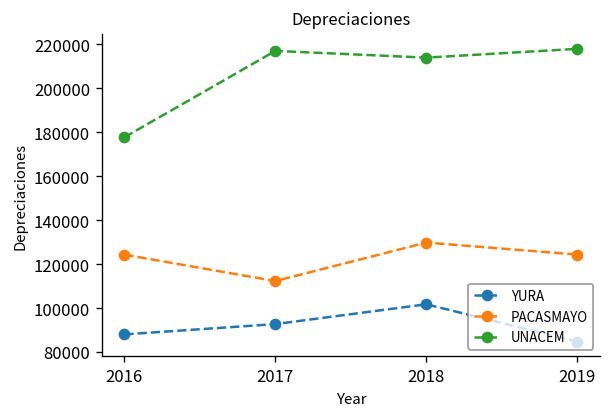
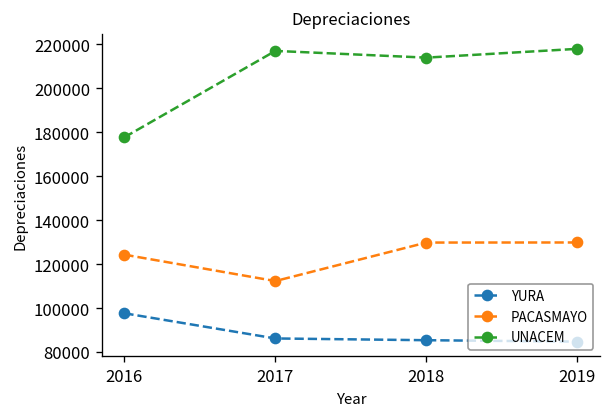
  {
    "YURA": {
-     "2016": 88000,
-     "2017": 93000,
-     "2018": 102000
+     "2016": 98000,
+     "2017": 86000,
+     "2018": 85000
    },
    "PACASMAYO": {
      "2016": 124000,
      "2017": 112000,
      "2018": 130000,
-     "2019": 124000
+     "2019": 130000
    },
    "UNACEM": {
      "2016": 178000,
      "2017": 217000,
      "2018": 214000,
      "2019": 218000
    }
  }
